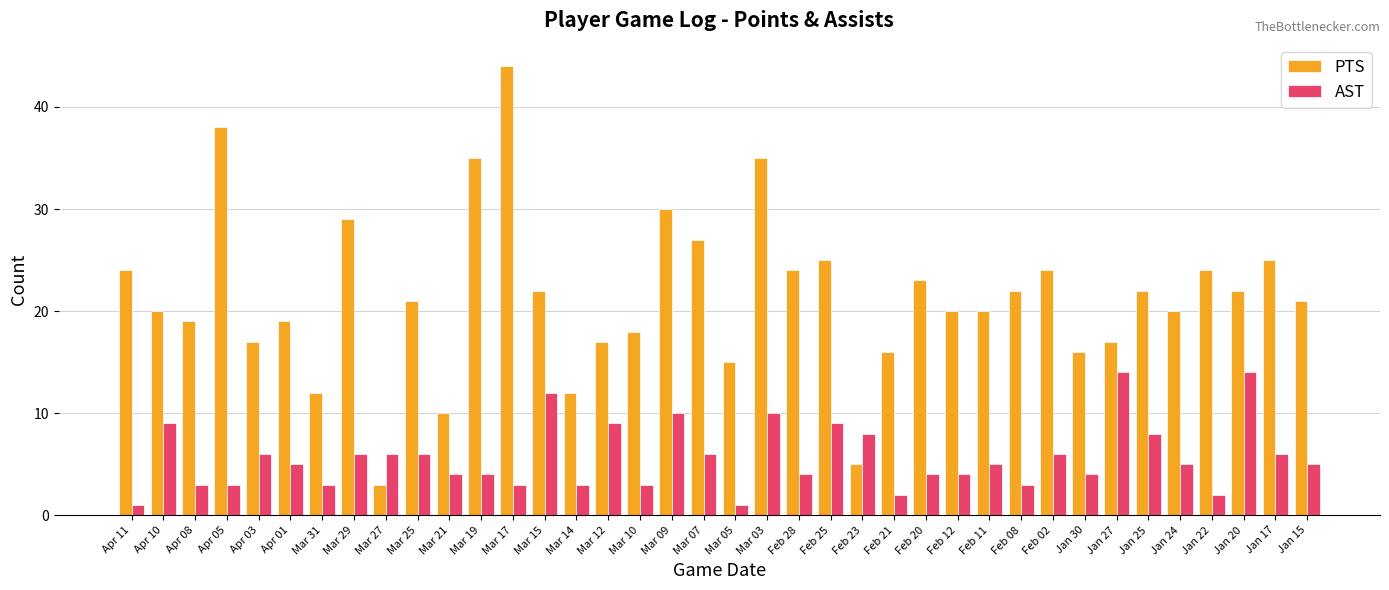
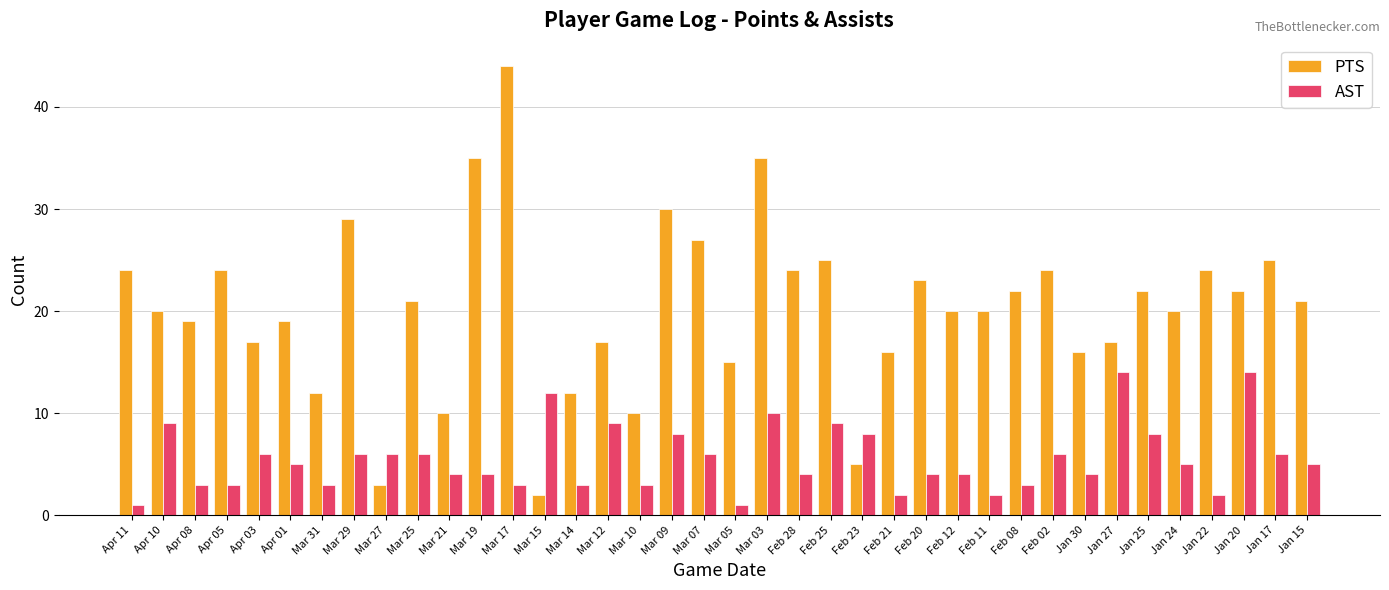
  {
    "PTS": {
      "Apr 11": 24,
      "Apr 10": 20,
      "Apr 08": 19,
-     "Apr 05": 38,
+     "Apr 05": 24,
      "Apr 03": 17,
      "Apr 01": 19,
      "Mar 31": 12,
      "Mar 29": 29,
      "Mar 27": 3,
      "Mar 25": 21,
      "Mar 21": 10,
      "Mar 19": 35,
      "Mar 17": 44,
-     "Mar 15": 22,
+     "Mar 15": 2,
      "Mar 14": 12,
      "Mar 12": 17,
-     "Mar 10": 18,
+     "Mar 10": 10,
      "Mar 09": 30,
      "Mar 07": 27,
      "Mar 05": 15,
      "Mar 03": 35,
      "Feb 28": 24,
      "Feb 25": 25,
      "Feb 23": 5,
      "Feb 21": 16,
      "Feb 20": 23,
      "Feb 12": 20,
      "Feb 11": 20,
      "Feb 08": 22,
      "Feb 02": 24,
      "Jan 30": 16,
      "Jan 27": 17,
      "Jan 25": 22,
      "Jan 24": 20,
      "Jan 22": 24,
      "Jan 20": 22,
      "Jan 17": 25,
      "Jan 15": 21
    },
    "AST": {
      "Apr 11": 1,
      "Apr 10": 9,
      "Apr 08": 3,
      "Apr 05": 3,
      "Apr 03": 6,
      "Apr 01": 5,
      "Mar 31": 3,
      "Mar 29": 6,
      "Mar 27": 6,
      "Mar 25": 6,
      "Mar 21": 4,
      "Mar 19": 4,
      "Mar 17": 3,
      "Mar 15": 12,
      "Mar 14": 3,
      "Mar 12": 9,
      "Mar 10": 3,
-     "Mar 09": 10,
+     "Mar 09": 8,
      "Mar 07": 6,
      "Mar 05": 1,
      "Mar 03": 10,
      "Feb 28": 4,
      "Feb 25": 9,
      "Feb 23": 8,
      "Feb 21": 2,
      "Feb 20": 4,
      "Feb 12": 4,
-     "Feb 11": 5,
+     "Feb 11": 2,
      "Feb 08": 3,
      "Feb 02": 6,
      "Jan 30": 4,
      "Jan 27": 14,
      "Jan 25": 8,
      "Jan 24": 5,
      "Jan 22": 2,
      "Jan 20": 14,
      "Jan 17": 6,
      "Jan 15": 5
    }
  }
